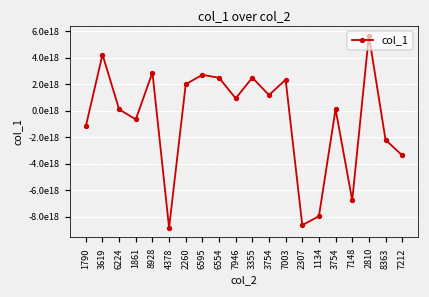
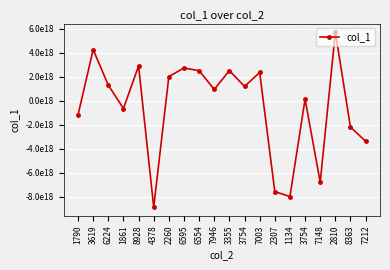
  {
    "1790": -1200000000000000000,
    "3619": 4300000000000000000,
-   "6224": 100000000000000000,
+   "6224": 1300000000000000000,
    "1861": -600000000000000000,
    "8928": 2900000000000000000,
    "4378": -8800000000000000000,
    "2260": 2000000000000000000,
    "6595": 2700000000000000000,
    "6554": 2500000000000000000,
    "7946": 900000000000000000,
    "3355": 2500000000000000000,
    "7003": 2400000000000000000,
-   "2307": -8600000000000000000,
+   "2307": -7600000000000000000,
    "1134": -8000000000000000000,
    "7148": -6800000000000000000,
    "8363": -2200000000000000000,
    "7212": -3400000000000000000
  }
